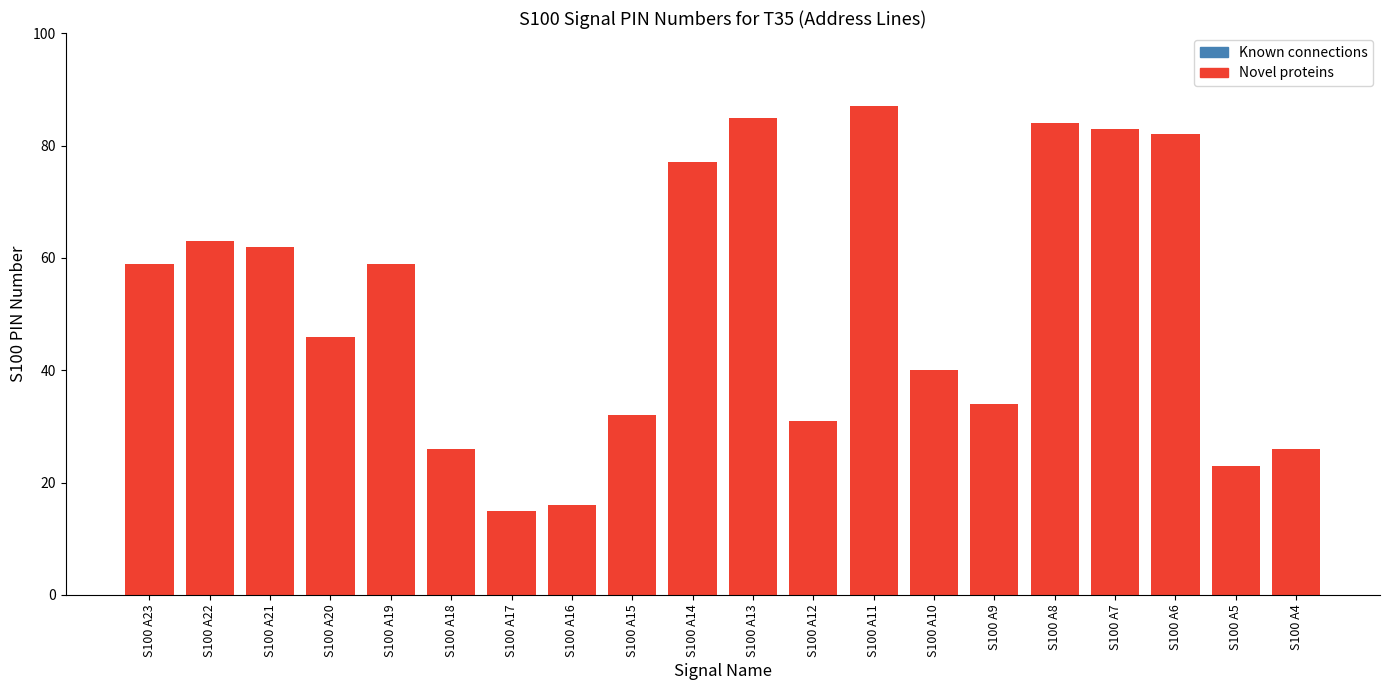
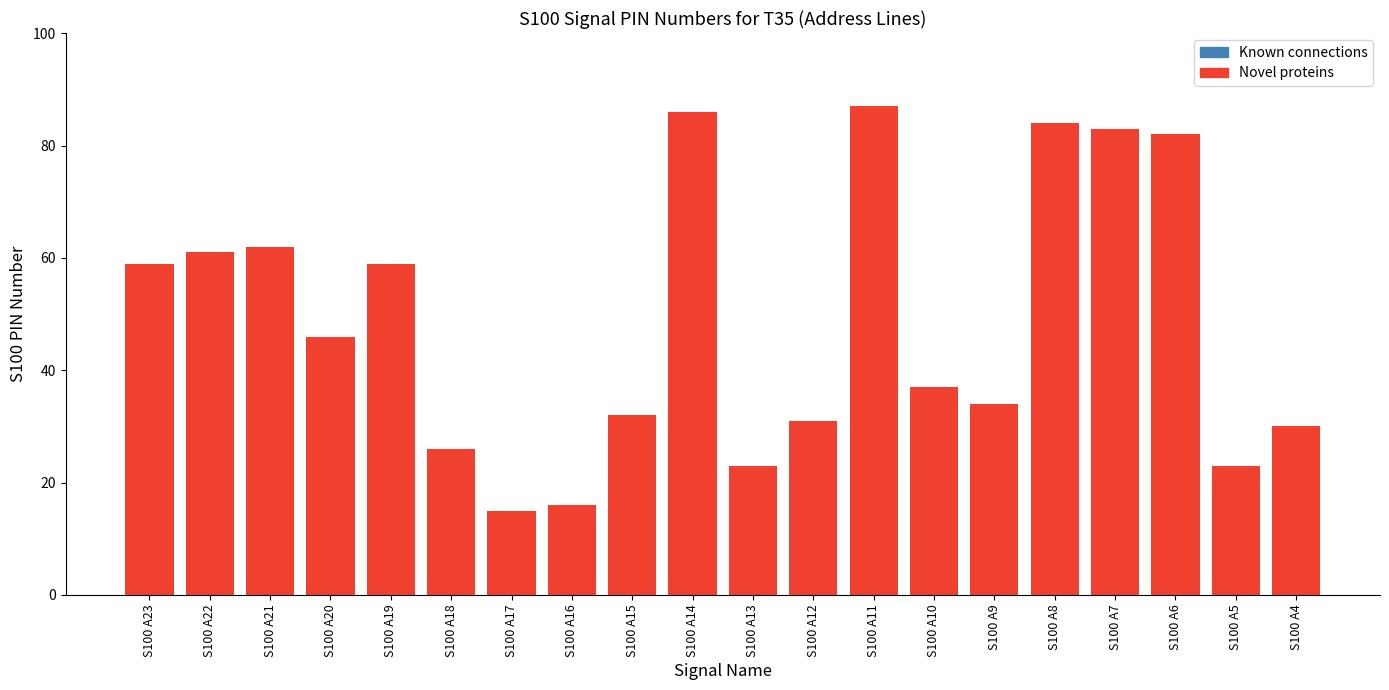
  {
    "S100 A23": 59,
-   "S100 A22": 63,
+   "S100 A22": 61,
    "S100 A21": 62,
    "S100 A20": 46,
    "S100 A19": 59,
    "S100 A18": 26,
    "S100 A17": 15,
    "S100 A16": 16,
    "S100 A15": 32,
-   "S100 A14": 77,
-   "S100 A13": 85,
+   "S100 A14": 86,
+   "S100 A13": 23,
    "S100 A12": 31,
    "S100 A11": 87,
-   "S100 A10": 40,
+   "S100 A10": 37,
    "S100 A9": 34,
    "S100 A8": 84,
    "S100 A7": 83,
    "S100 A6": 82,
    "S100 A5": 23,
-   "S100 A4": 26
+   "S100 A4": 30
  }
